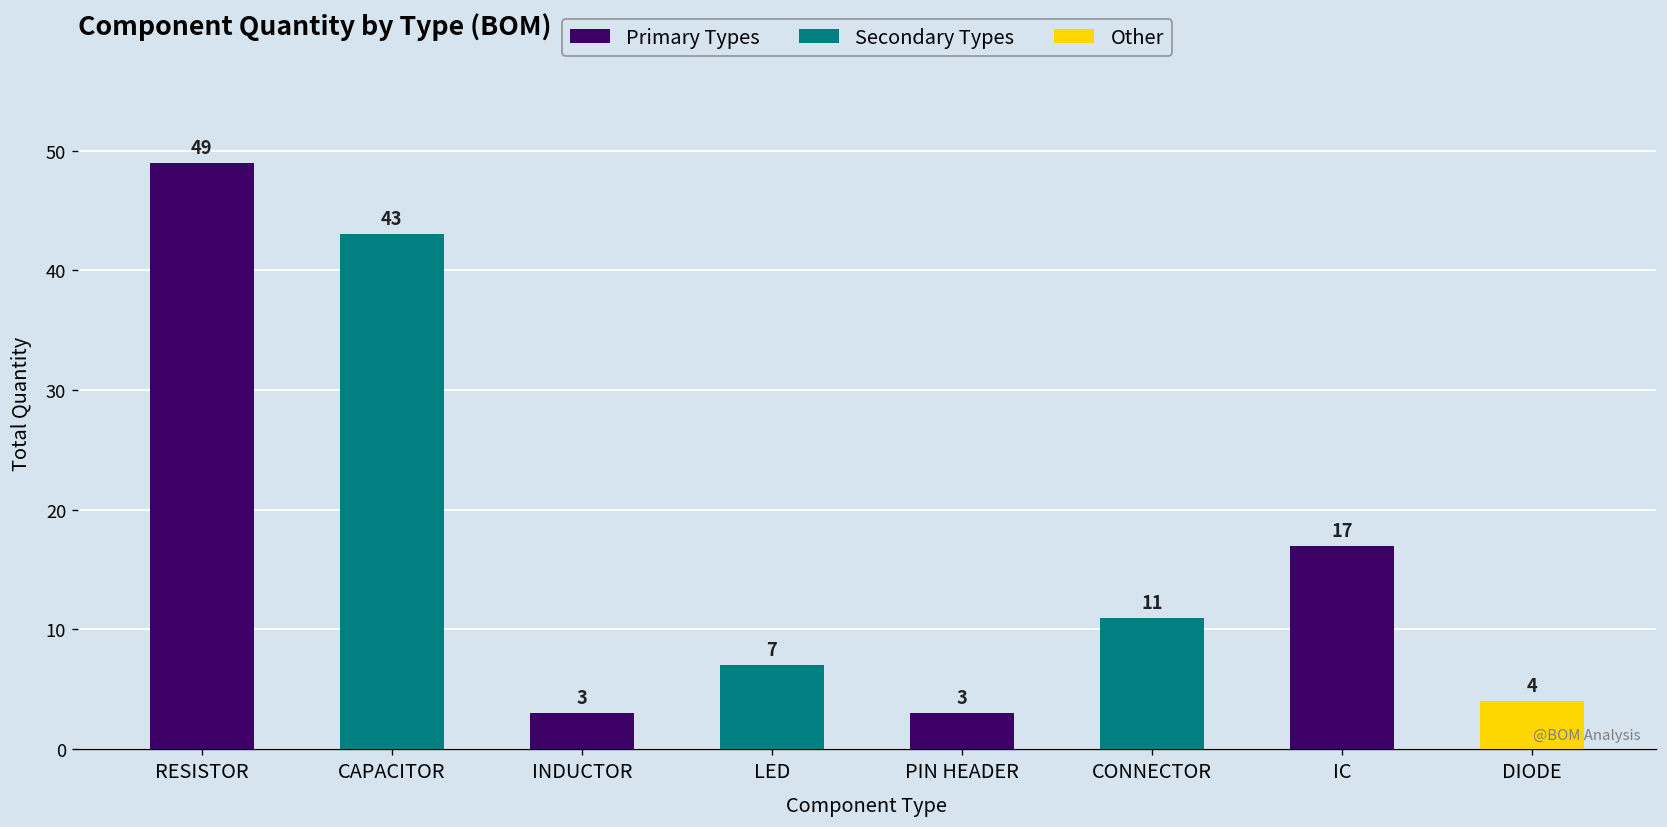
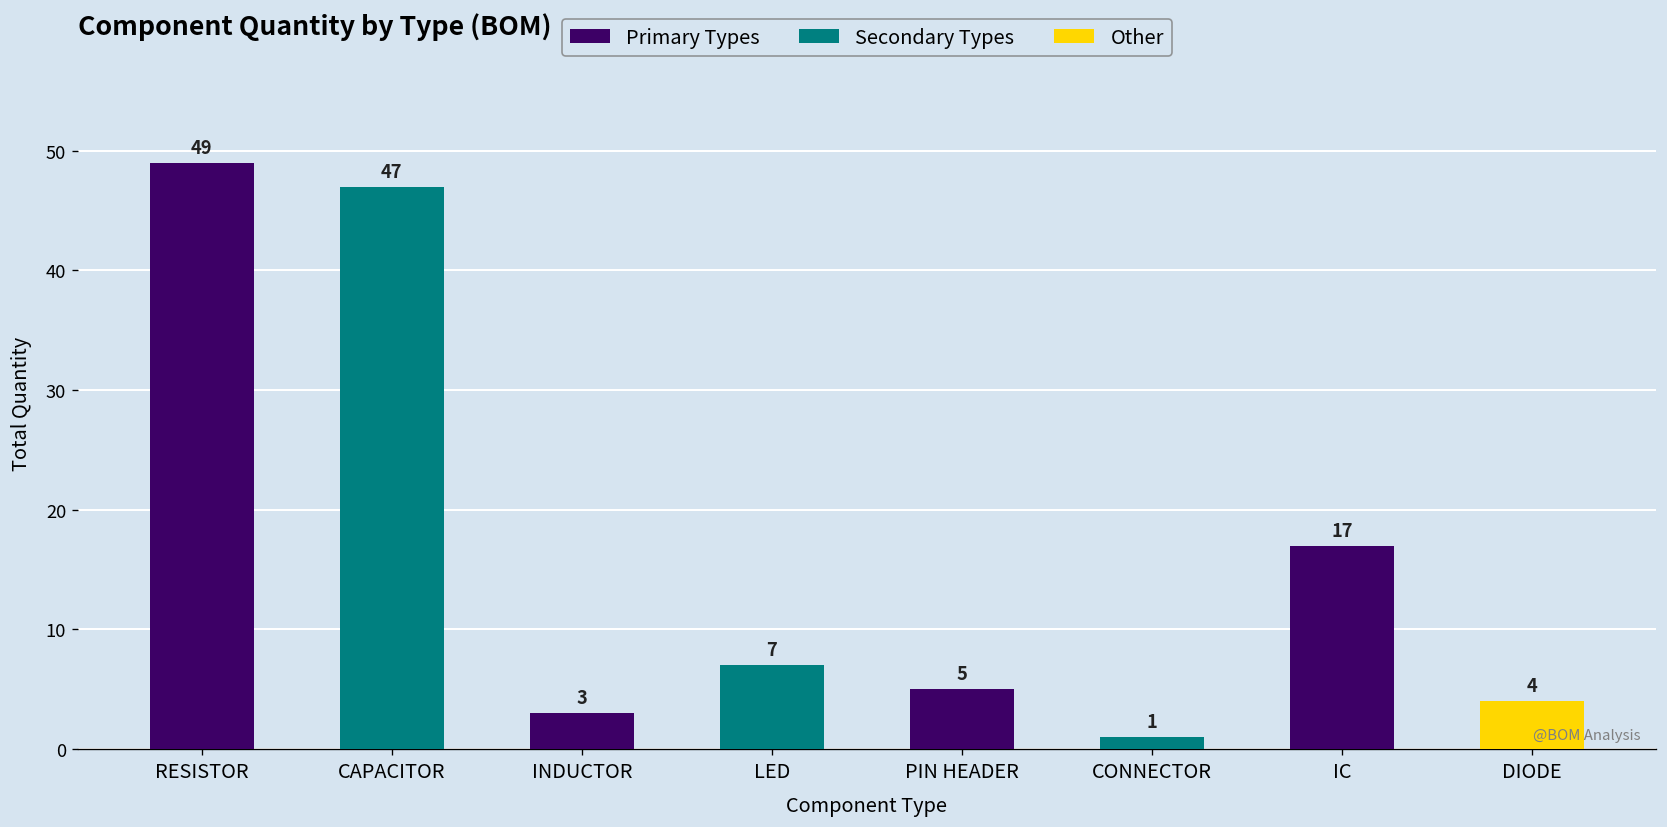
  {
    "RESISTOR": 49,
-   "CAPACITOR": 43,
+   "CAPACITOR": 47,
    "INDUCTOR": 3,
    "LED": 7,
-   "PIN HEADER": 3,
-   "CONNECTOR": 11,
+   "PIN HEADER": 5,
+   "CONNECTOR": 1,
    "IC": 17,
    "DIODE": 4
  }
